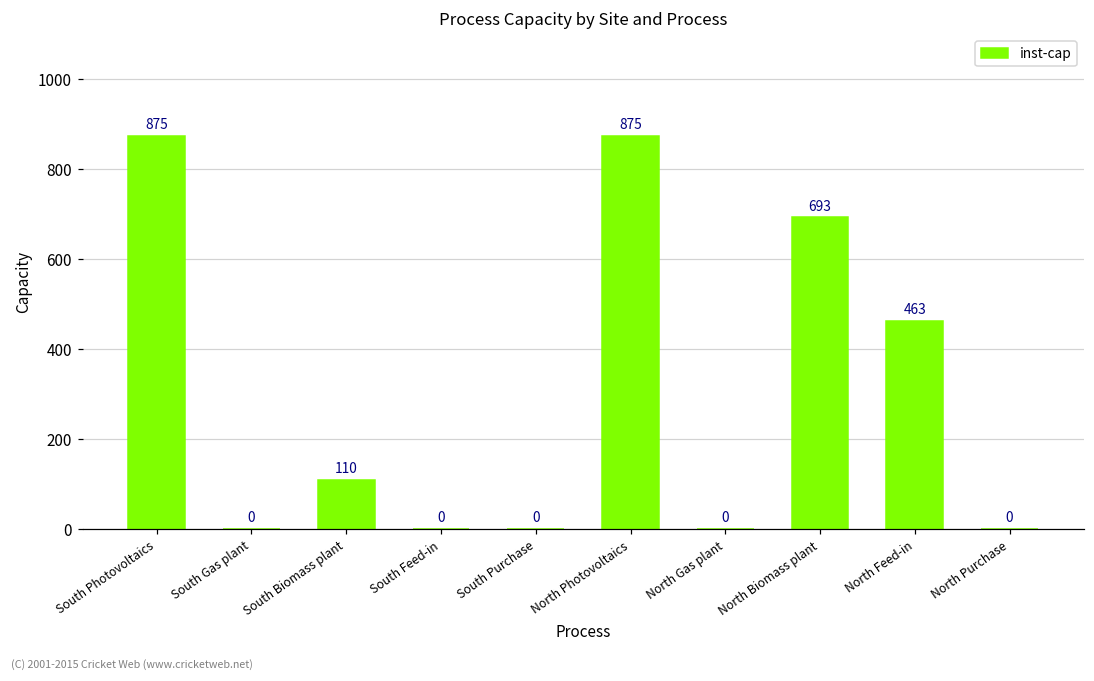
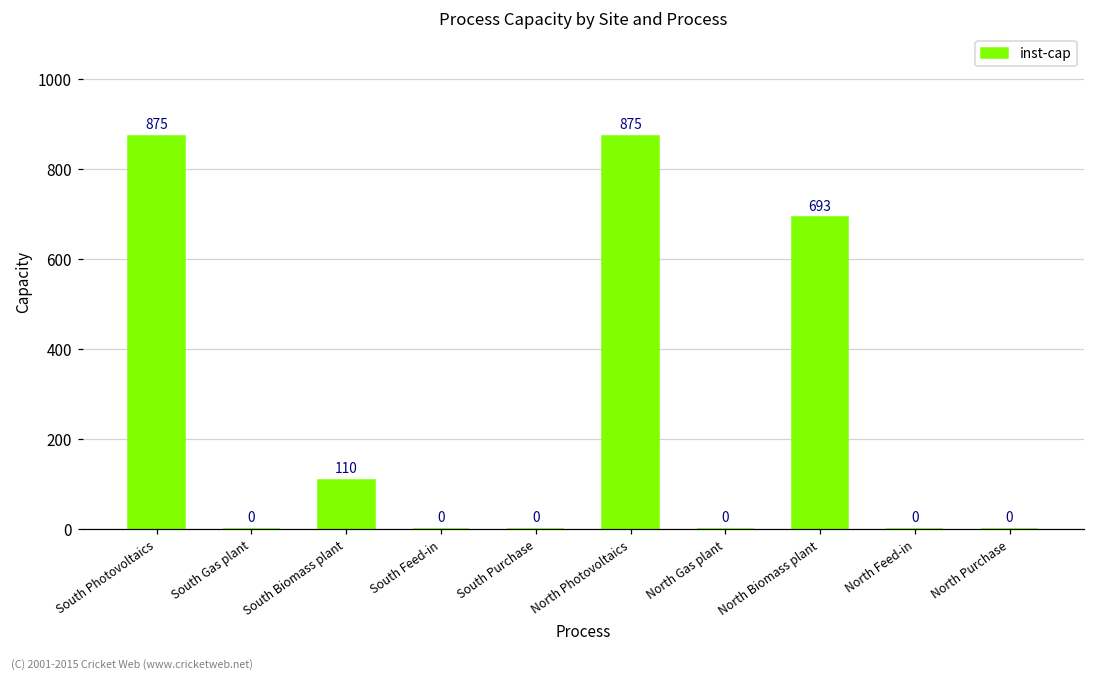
  {
    "South Photovoltaics": 875,
    "South Gas plant": 0,
    "South Biomass plant": 110,
    "South Feed-in": 0,
    "South Purchase": 0,
    "North Photovoltaics": 875,
    "North Gas plant": 0,
    "North Biomass plant": 693,
-   "North Feed-in": 463,
+   "North Feed-in": 0,
    "North Purchase": 0
  }
